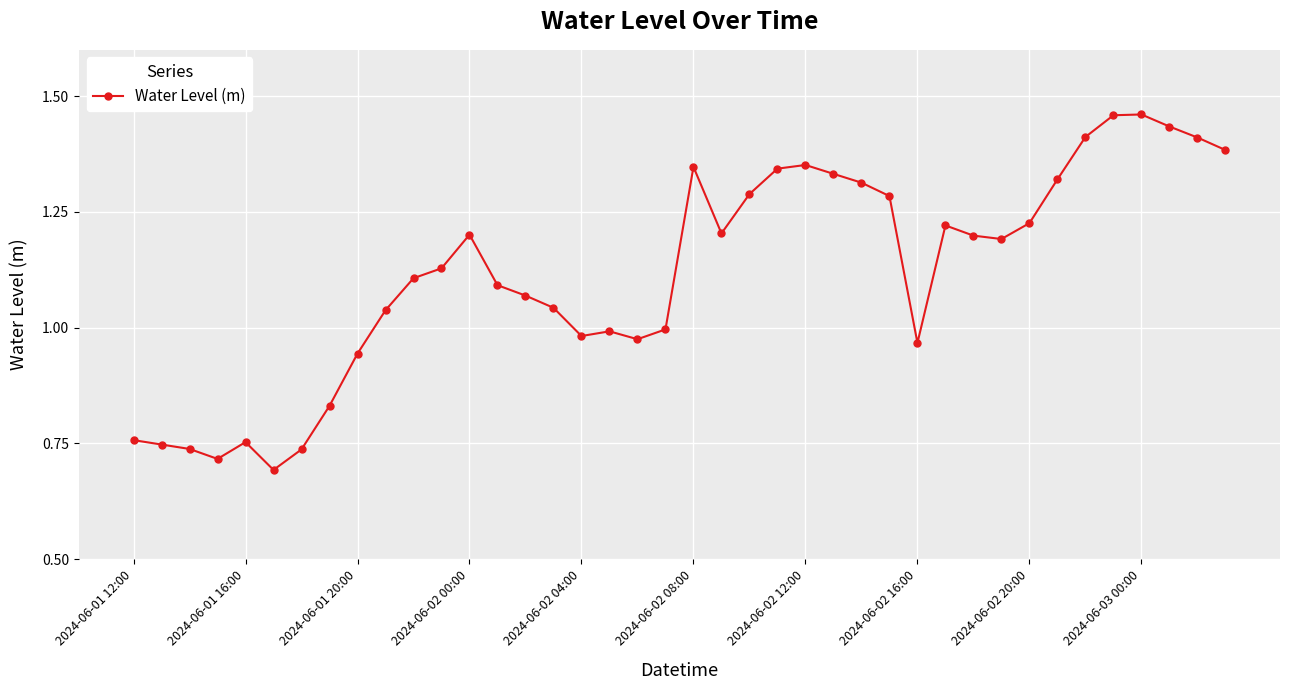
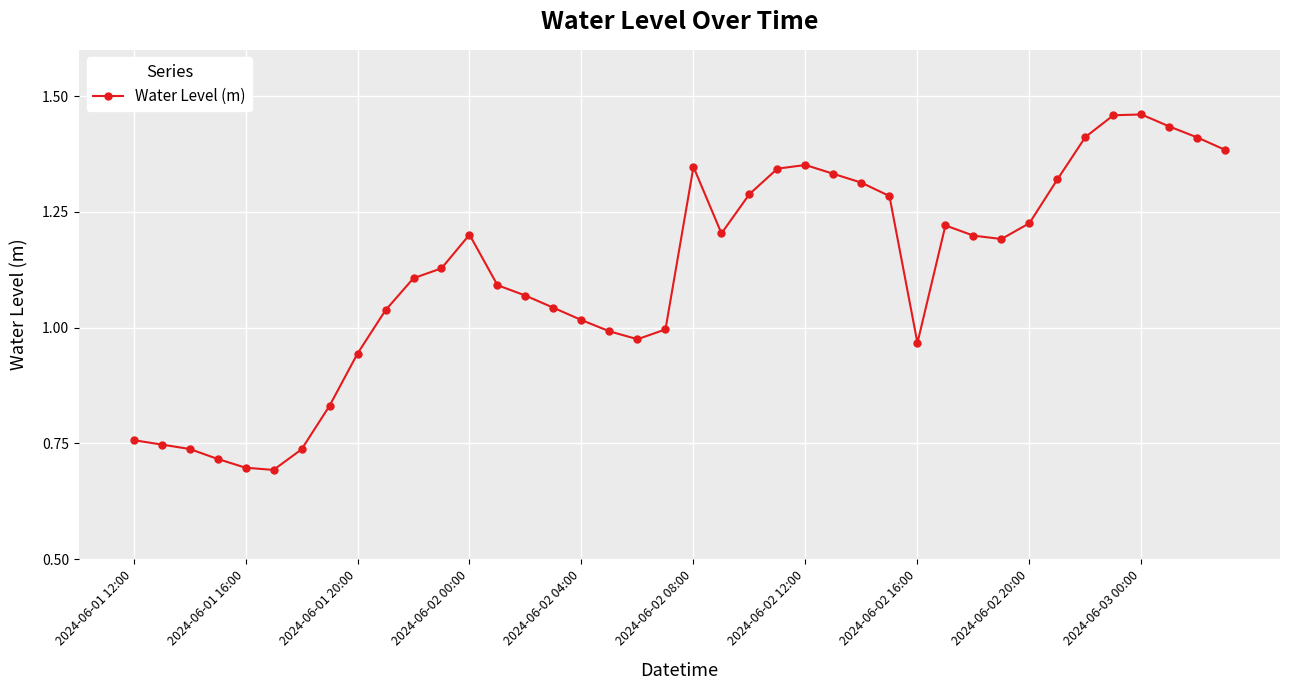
  {
    "2024-06-01 12:00": 0.76,
-   "2024-06-01 16:00": 0.75,
+   "2024-06-01 16:00": 0.70,
    "2024-06-01 20:00": 0.94,
    "2024-06-02 00:00": 1.20,
-   "2024-06-02 04:00": 0.98,
+   "2024-06-02 04:00": 1.02,
    "2024-06-02 08:00": 1.35,
    "2024-06-02 12:00": 1.35,
    "2024-06-02 16:00": 0.97,
    "2024-06-02 20:00": 1.23,
    "2024-06-03 00:00": 1.46
  }
